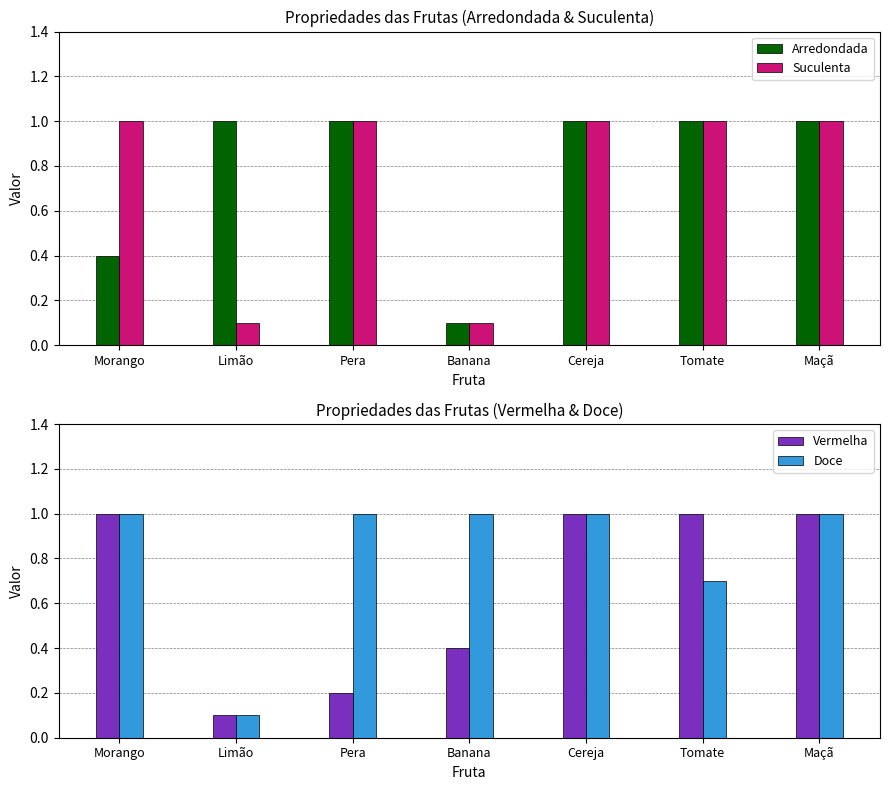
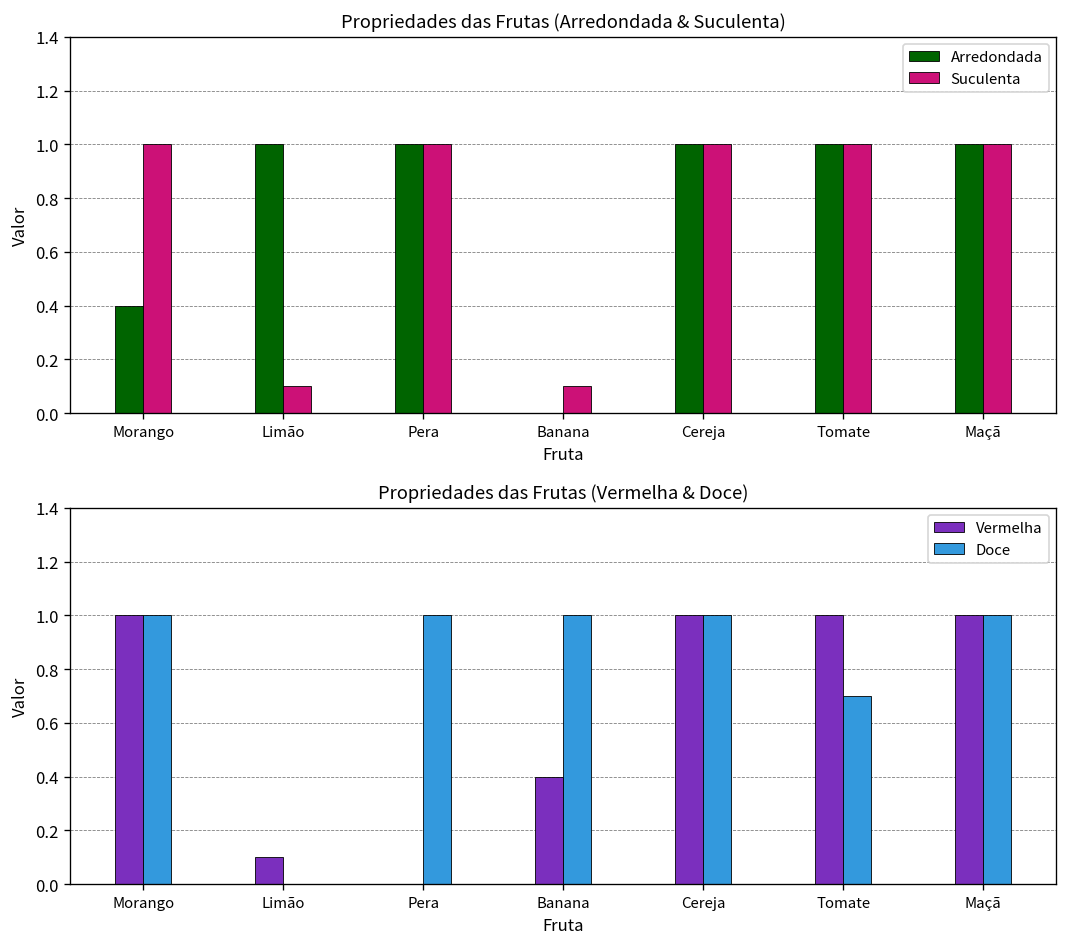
  {
    "Propriedades das Frutas (Arredondada & Suculenta)": {
      "Arredondada": {
        "Morango": 0.4,
        "Limão": 1.0,
        "Pera": 1.0,
-       "Banana": 0.1,
+       "Banana": 0.0,
        "Cereja": 1.0,
        "Tomate": 1.0,
        "Maçã": 1.0
      },
      "Suculenta": {
        "Morango": 1.0,
        "Limão": 0.1,
        "Pera": 1.0,
        "Banana": 0.1,
        "Cereja": 1.0,
        "Tomate": 1.0,
        "Maçã": 1.0
      }
    },
    "Propriedades das Frutas (Vermelha & Doce)": {
      "Vermelha": {
        "Morango": 1.0,
        "Limão": 0.1,
-       "Pera": 0.2,
+       "Pera": 0.0,
        "Banana": 0.4,
        "Cereja": 1.0,
        "Tomate": 1.0,
        "Maçã": 1.0
      },
      "Doce": {
        "Morango": 1.0,
-       "Limão": 0.1,
+       "Limão": 0.0,
        "Pera": 1.0,
        "Banana": 1.0,
        "Cereja": 1.0,
        "Tomate": 0.7,
        "Maçã": 1.0
      }
    }
  }
